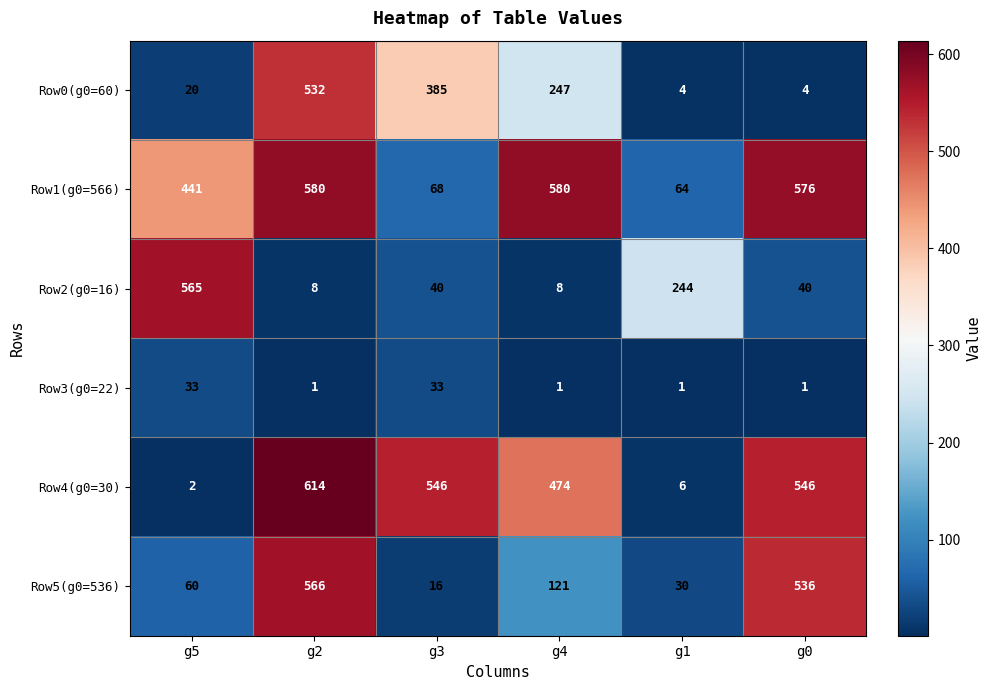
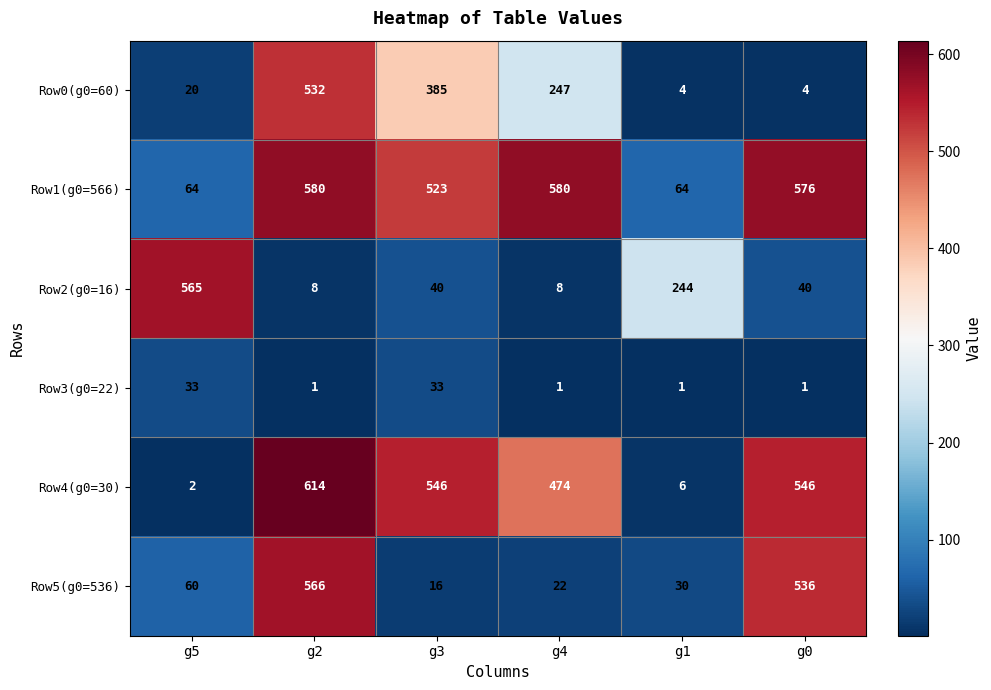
  {
    "Row0(g0=60)": {
      "g5": 20,
      "g2": 532,
      "g3": 385,
      "g4": 247,
      "g1": 4,
      "g0": 4
    },
    "Row1(g0=566)": {
-     "g5": 441,
+     "g5": 64,
      "g2": 580,
-     "g3": 68,
+     "g3": 523,
      "g4": 580,
      "g1": 64,
      "g0": 576
    },
    "Row2(g0=16)": {
      "g5": 565,
      "g2": 8,
      "g3": 40,
      "g4": 8,
      "g1": 244,
      "g0": 40
    },
    "Row3(g0=22)": {
      "g5": 33,
      "g2": 1,
      "g3": 33,
      "g4": 1,
      "g1": 1,
      "g0": 1
    },
    "Row4(g0=30)": {
      "g5": 2,
      "g2": 614,
      "g3": 546,
      "g4": 474,
      "g1": 6,
      "g0": 546
    },
    "Row5(g0=536)": {
      "g5": 60,
      "g2": 566,
      "g3": 16,
-     "g4": 121,
+     "g4": 22,
      "g1": 30,
      "g0": 536
    }
  }
